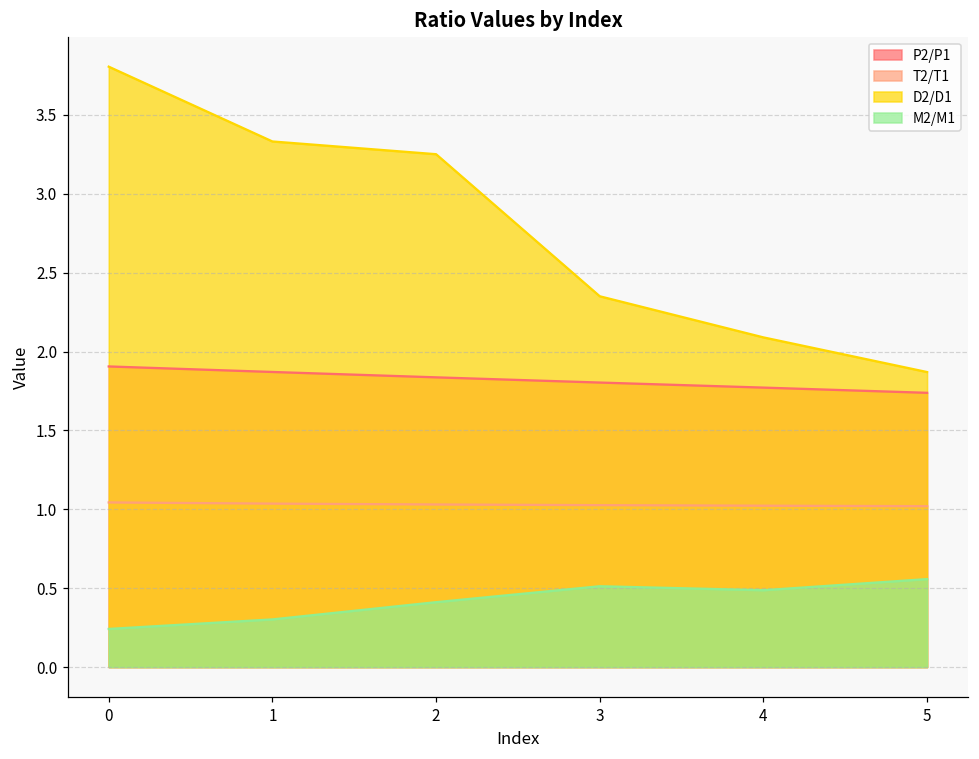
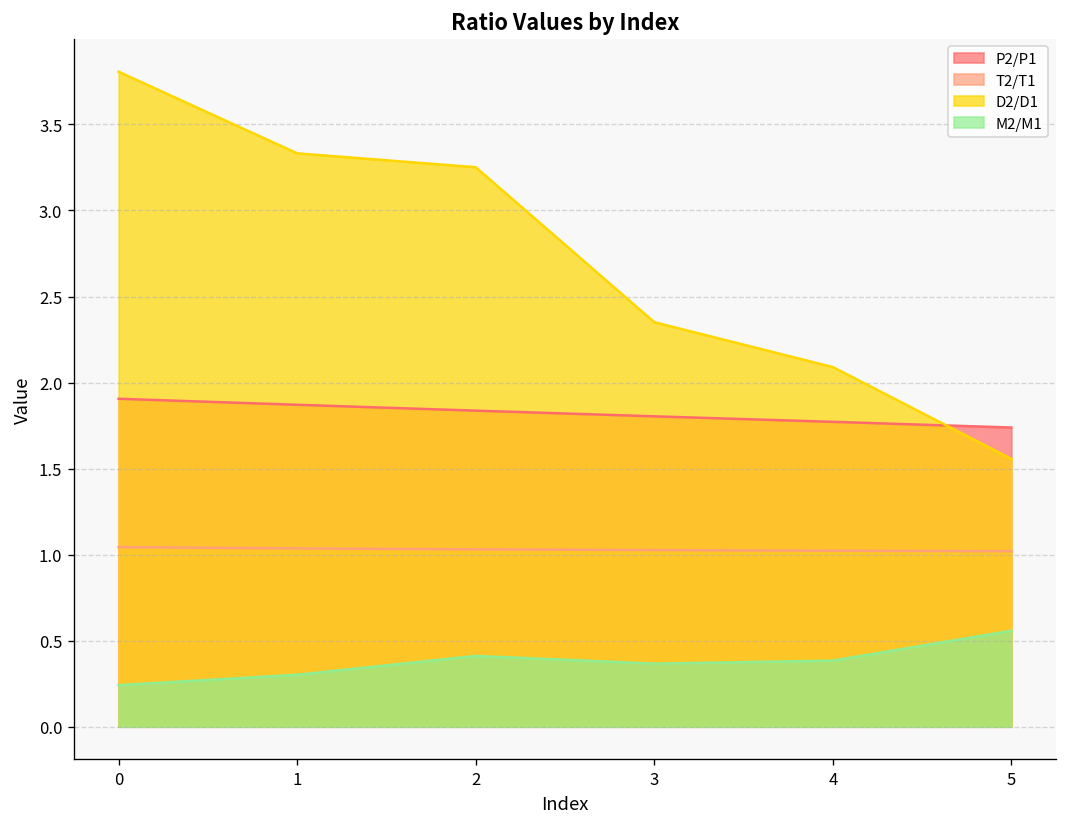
  {
    "D2/D1": {
      "0": 3.81,
      "1": 3.33,
      "2": 3.25,
      "3": 2.35,
      "4": 2.09,
-     "5": 1.87
+     "5": 1.56
    },
    "M2/M1": {
      "0": 0.24,
      "1": 0.30,
      "2": 0.41,
-     "3": 0.51,
-     "4": 0.49,
+     "3": 0.37,
+     "4": 0.38,
      "5": 0.56
    }
  }
